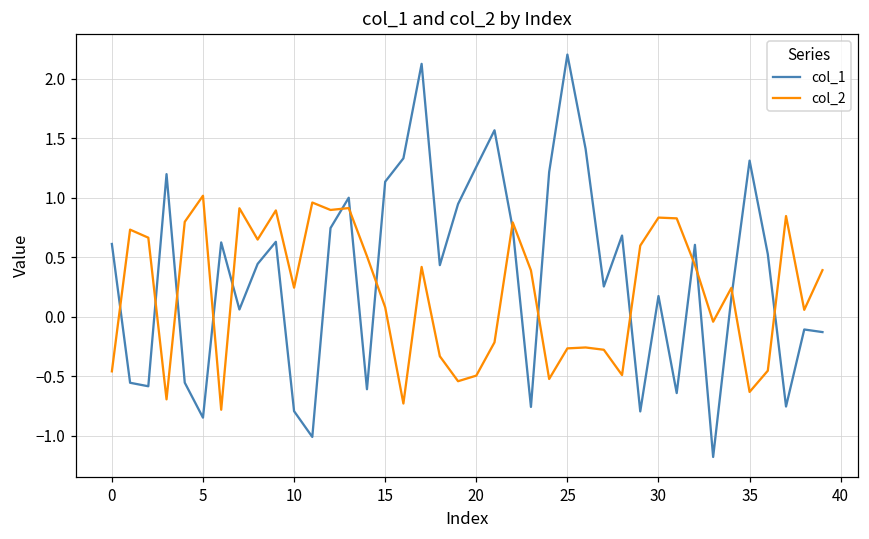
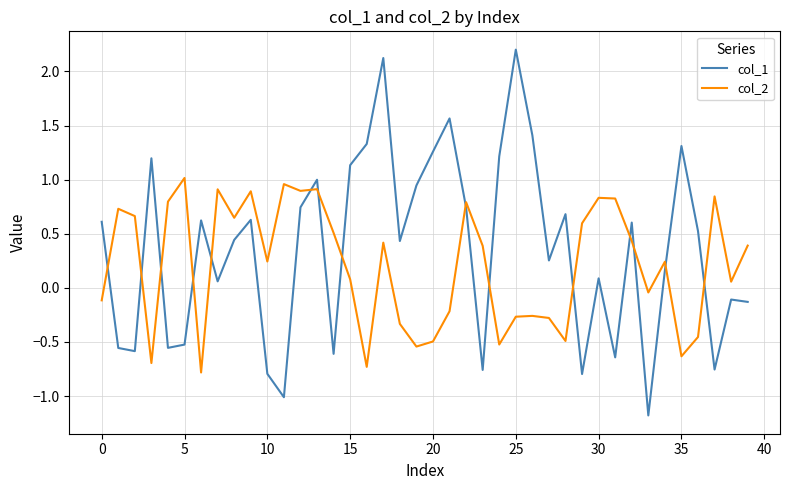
  {
    "col_1": {
      "0": 0.61,
-     "5": -0.85,
+     "5": -0.52,
      "10": -0.79,
      "15": 1.13,
      "20": 1.26,
      "25": 2.20,
-     "30": 0.17,
+     "30": 0.09,
      "35": 1.31
    },
    "col_2": {
-     "0": -0.46,
+     "0": -0.12,
      "5": 1.02,
      "10": 0.24,
      "15": 0.08,
      "20": -0.50,
      "25": -0.27,
      "30": 0.83,
      "35": -0.63
    }
  }
